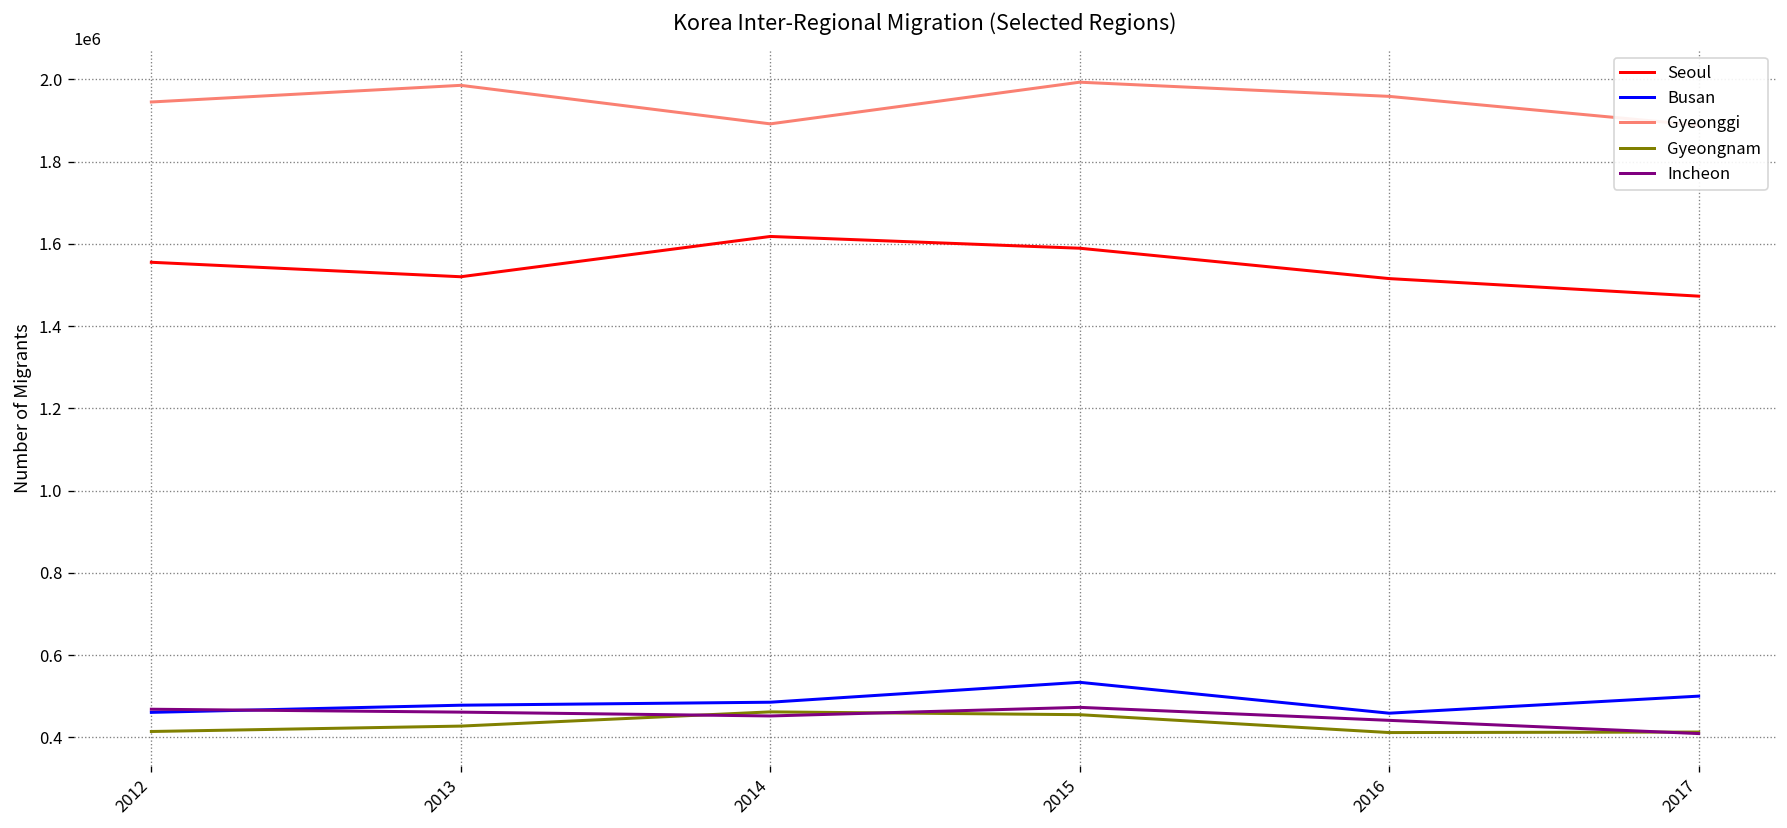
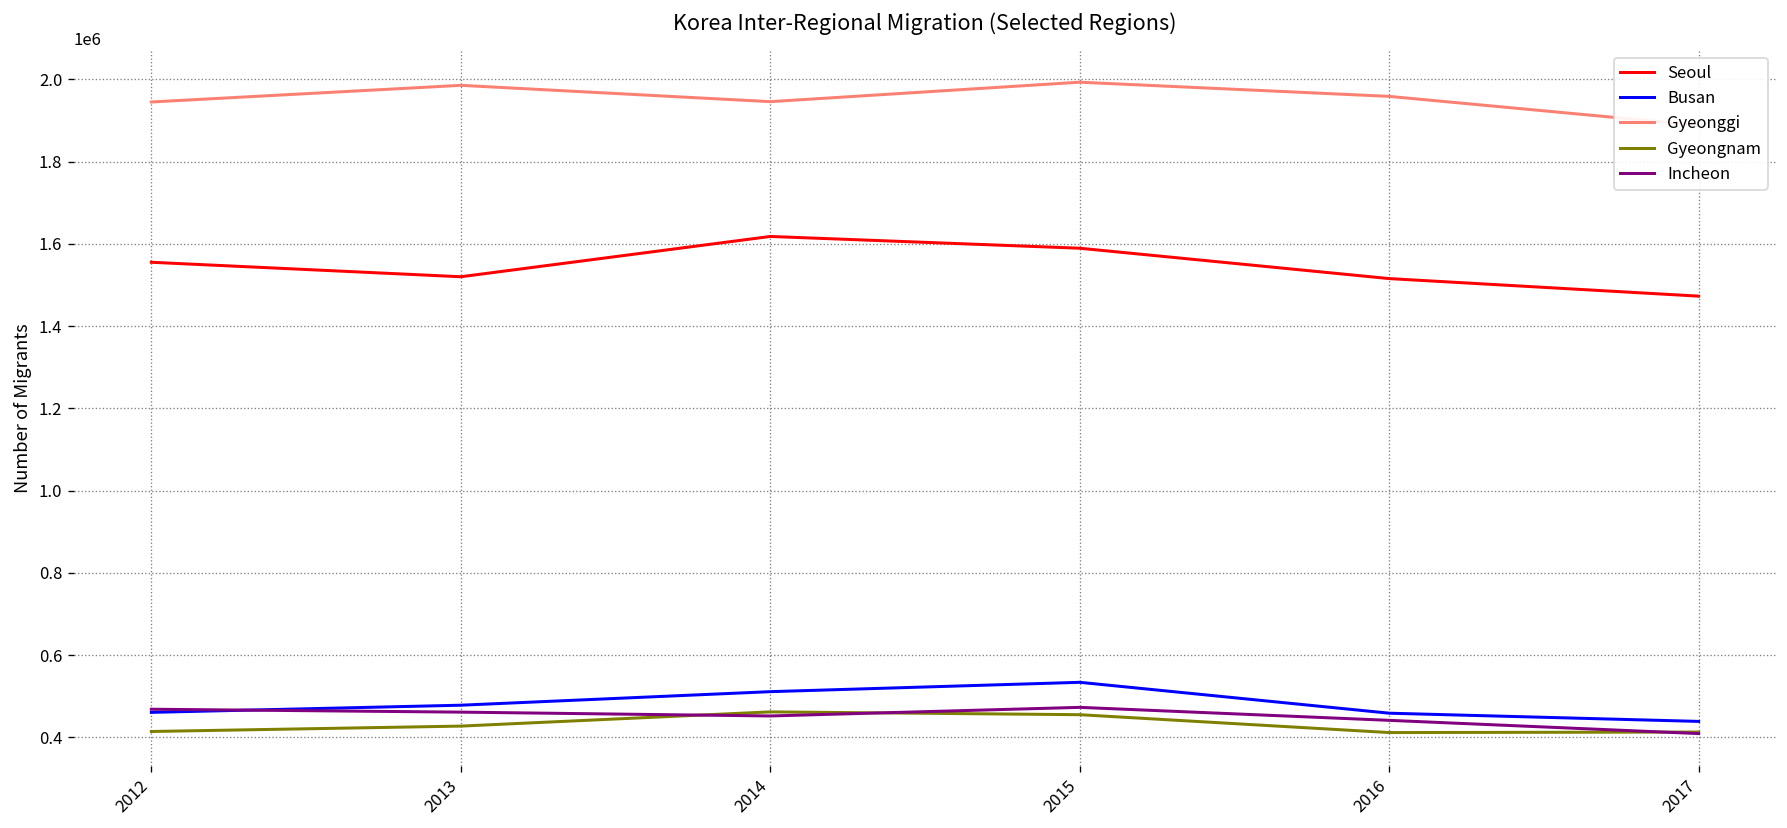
  {
    "Seoul": {
      "2012": 1560000,
      "2013": 1520000,
      "2014": 1620000,
      "2015": 1590000,
      "2016": 1520000,
      "2017": 1470000
    },
    "Busan": {
      "2012": 460000,
      "2013": 480000,
-     "2014": 490000,
+     "2014": 510000,
      "2015": 530000,
      "2016": 460000,
-     "2017": 500000
+     "2017": 440000
    },
    "Gyeonggi": {
      "2012": 1940000,
      "2013": 1990000,
-     "2014": 1890000,
+     "2014": 1950000,
      "2015": 1990000,
      "2016": 1960000
    },
    "Gyeongnam": {
      "2012": 410000,
      "2013": 430000,
      "2014": 460000,
      "2015": 460000,
      "2016": 410000
    },
    "Incheon": {
      "2012": 470000,
      "2013": 460000,
      "2014": 450000,
      "2015": 470000,
      "2016": 440000
    }
  }
